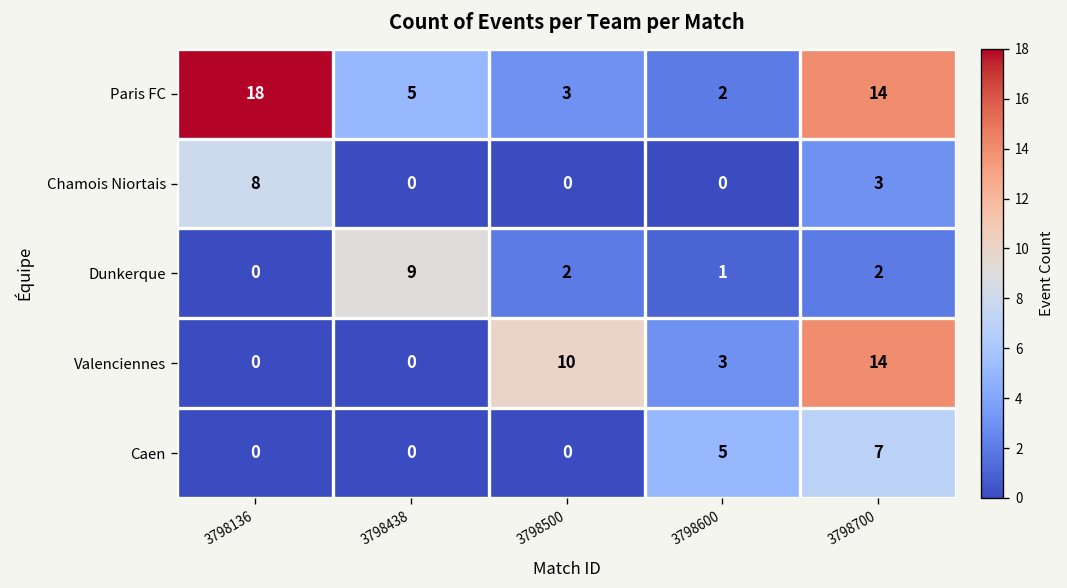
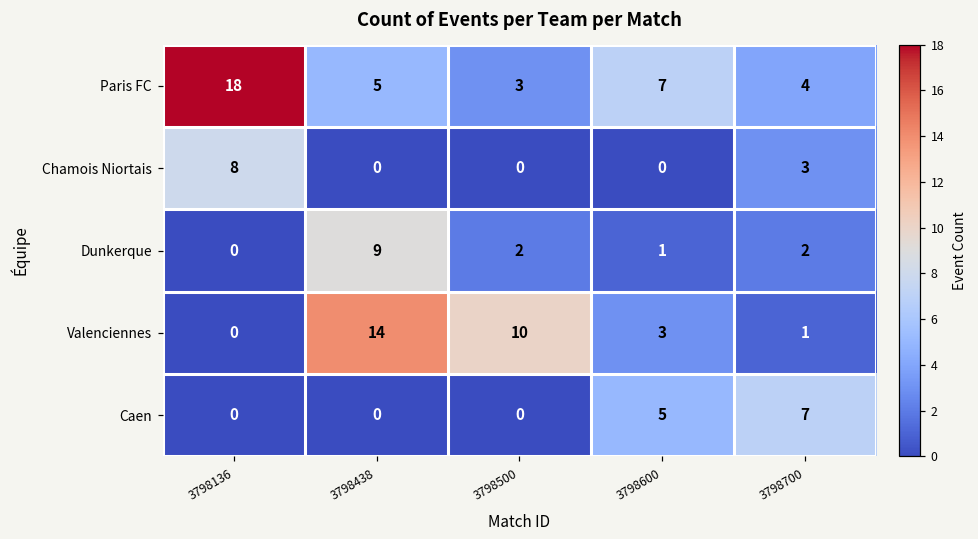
  {
    "Paris FC": {
      "3798136": 18,
      "3798438": 5,
      "3798500": 3,
-     "3798600": 2,
-     "3798700": 14
+     "3798600": 7,
+     "3798700": 4
    },
    "Chamois Niortais": {
      "3798136": 8,
      "3798438": 0,
      "3798500": 0,
      "3798600": 0,
      "3798700": 3
    },
    "Dunkerque": {
      "3798136": 0,
      "3798438": 9,
      "3798500": 2,
      "3798600": 1,
      "3798700": 2
    },
    "Valenciennes": {
      "3798136": 0,
-     "3798438": 0,
+     "3798438": 14,
      "3798500": 10,
      "3798600": 3,
-     "3798700": 14
+     "3798700": 1
    },
    "Caen": {
      "3798136": 0,
      "3798438": 0,
      "3798500": 0,
      "3798600": 5,
      "3798700": 7
    }
  }
